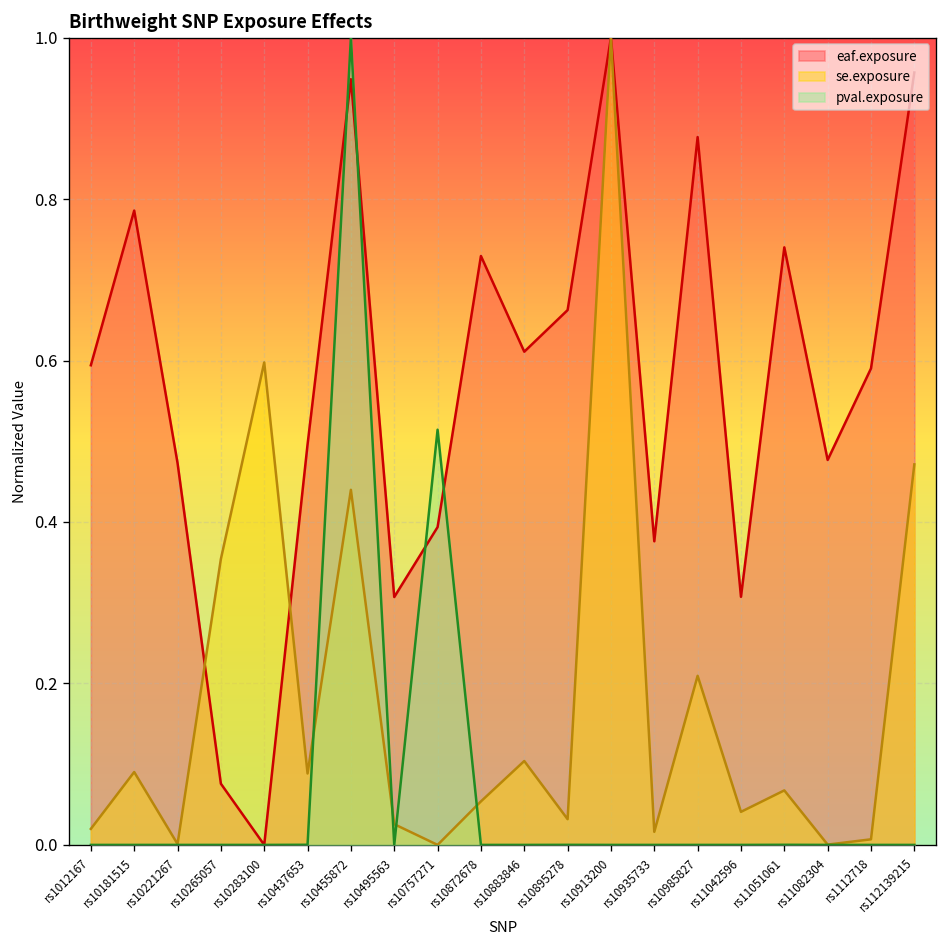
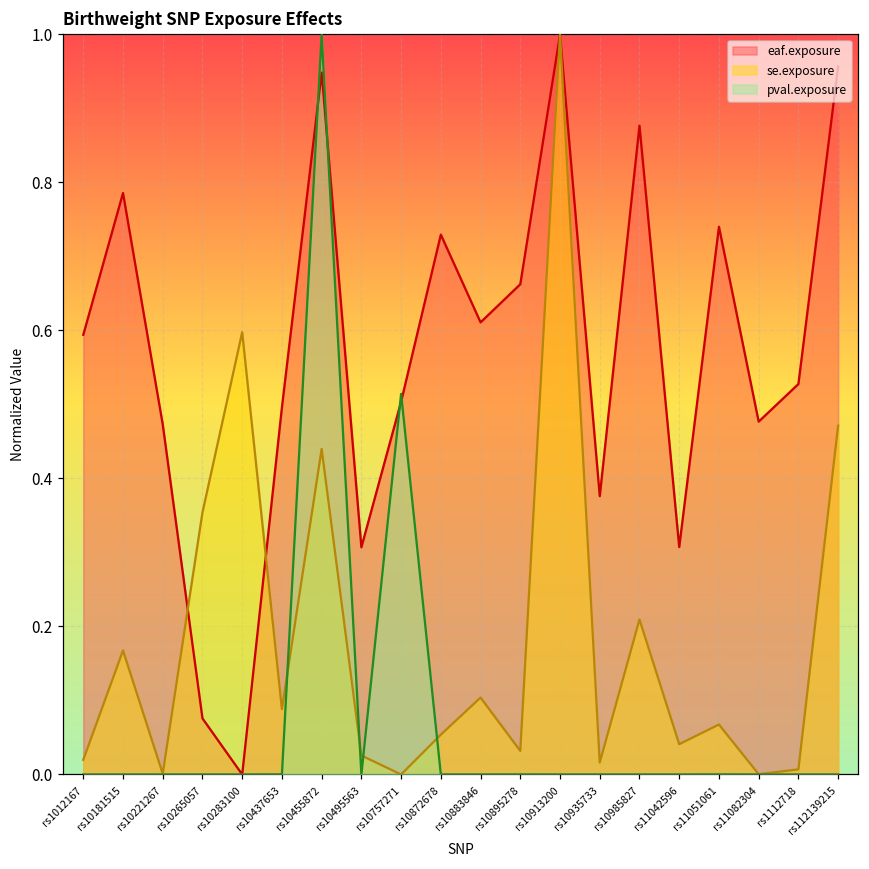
  {
    "eaf.exposure": {
      "rs1012167": 0.59,
      "rs10181515": 0.79,
      "rs10221267": 0.47,
      "rs10265057": 0.08,
      "rs10437653": 0.50,
      "rs10455872": 0.95,
      "rs10495563": 0.31,
-     "rs10757271": 0.39,
+     "rs10757271": 0.50,
      "rs10872678": 0.73,
      "rs10883846": 0.61,
      "rs10895278": 0.66,
      "rs10935733": 0.38,
      "rs10985827": 0.88,
      "rs11042596": 0.31,
      "rs11051061": 0.74,
      "rs11082304": 0.48,
-     "rs1112718": 0.59
+     "rs1112718": 0.53
    },
    "se.exposure": {
      "rs1012167": 0.02,
-     "rs10181515": 0.09,
+     "rs10181515": 0.17,
      "rs10265057": 0.35,
      "rs10283100": 0.60,
      "rs10437653": 0.09,
      "rs10455872": 0.44,
      "rs10495563": 0.03,
      "rs10757271": 0.00,
      "rs10872678": 0.05,
      "rs10883846": 0.10,
      "rs10895278": 0.03,
      "rs10935733": 0.02,
      "rs10985827": 0.21,
      "rs11042596": 0.04,
      "rs11051061": 0.07,
      "rs1112718": 0.01,
      "rs112139215": 0.47
    },
    "pval.exposure": {
      "rs1012167": 0.00,
      "rs10181515": 0.00,
      "rs10265057": 0.00,
      "rs10437653": 0.00,
      "rs10455872": 1.00,
      "rs10495563": 0.00,
      "rs10757271": 0.51,
      "rs10872678": 0.00,
      "rs10883846": 0.00,
      "rs10895278": 0.00,
      "rs10913200": 0.00,
      "rs10935733": 0.00,
      "rs10985827": 0.00,
      "rs11042596": 0.00,
      "rs11051061": 0.00,
      "rs1112718": 0.00,
      "rs112139215": 0.00
    }
  }
